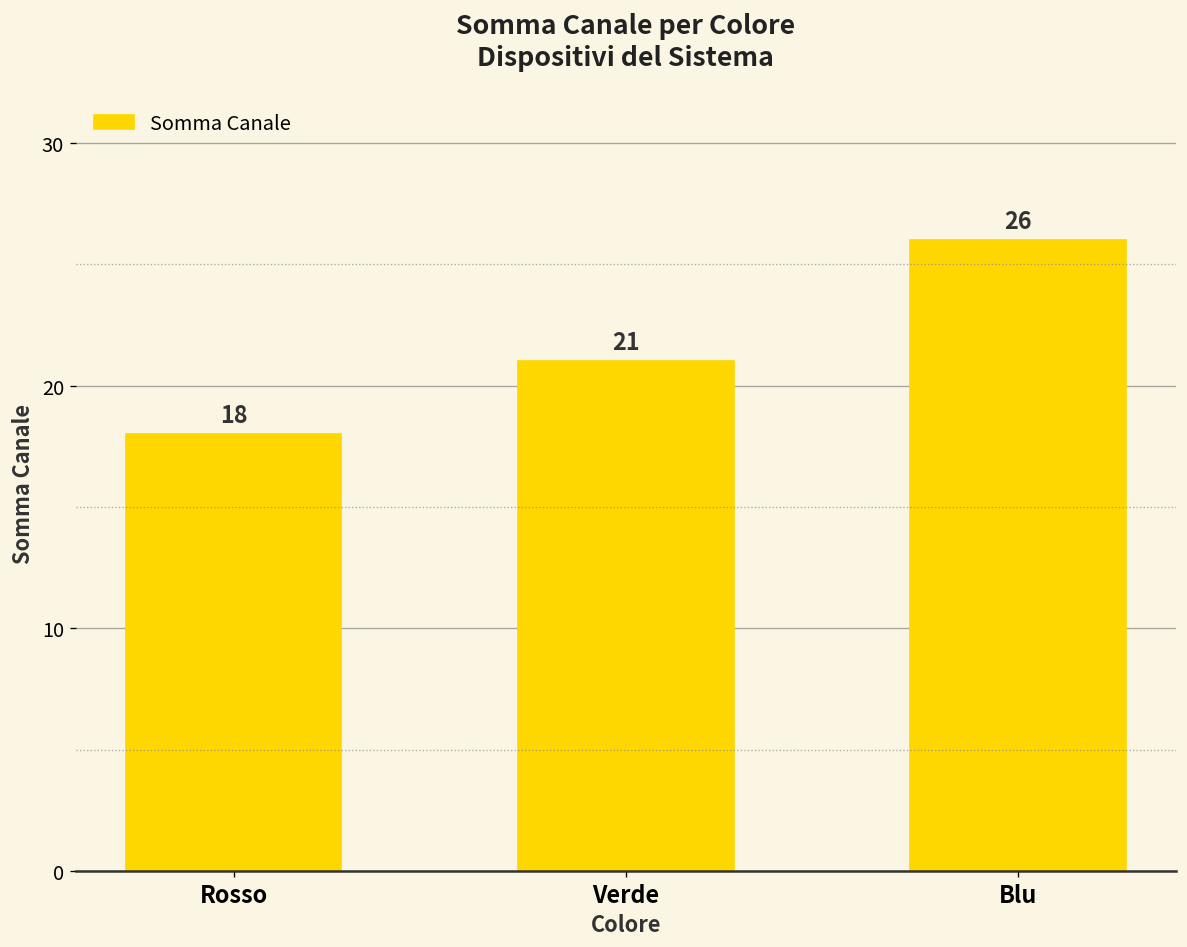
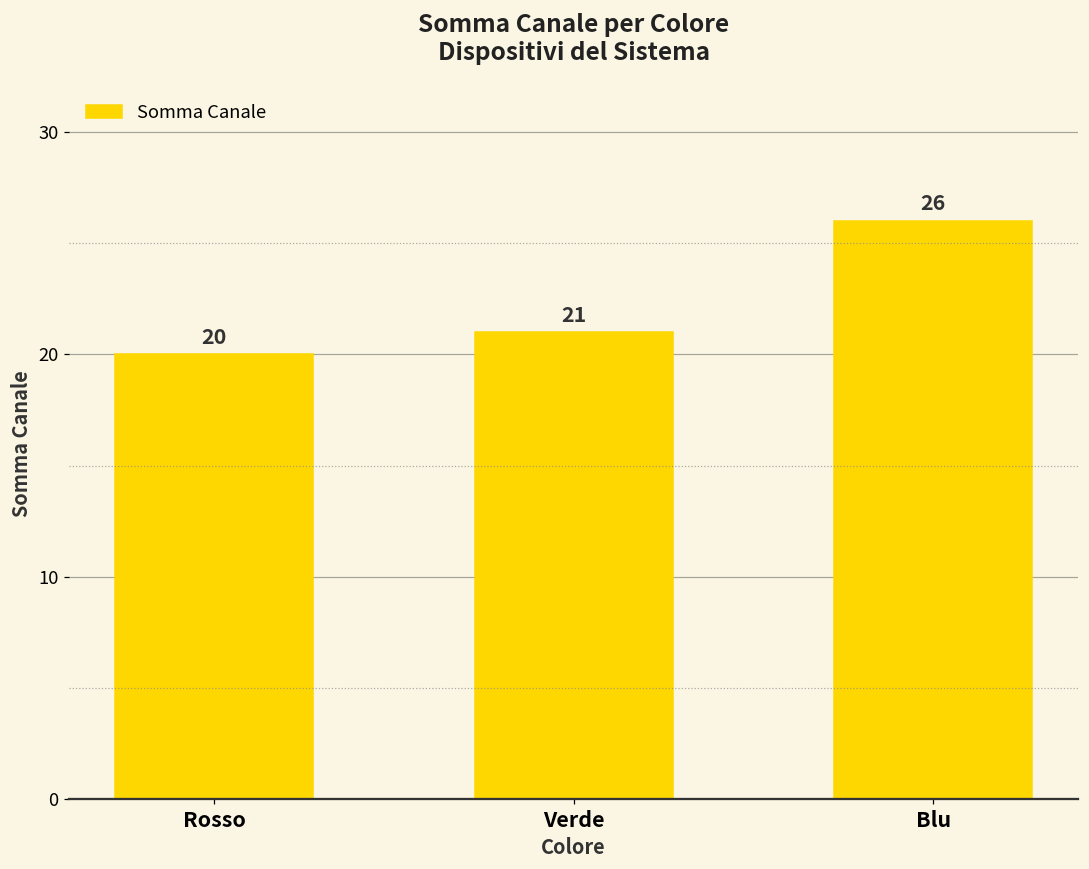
  {
-   "Rosso": 18,
+   "Rosso": 20,
    "Verde": 21,
    "Blu": 26
  }
